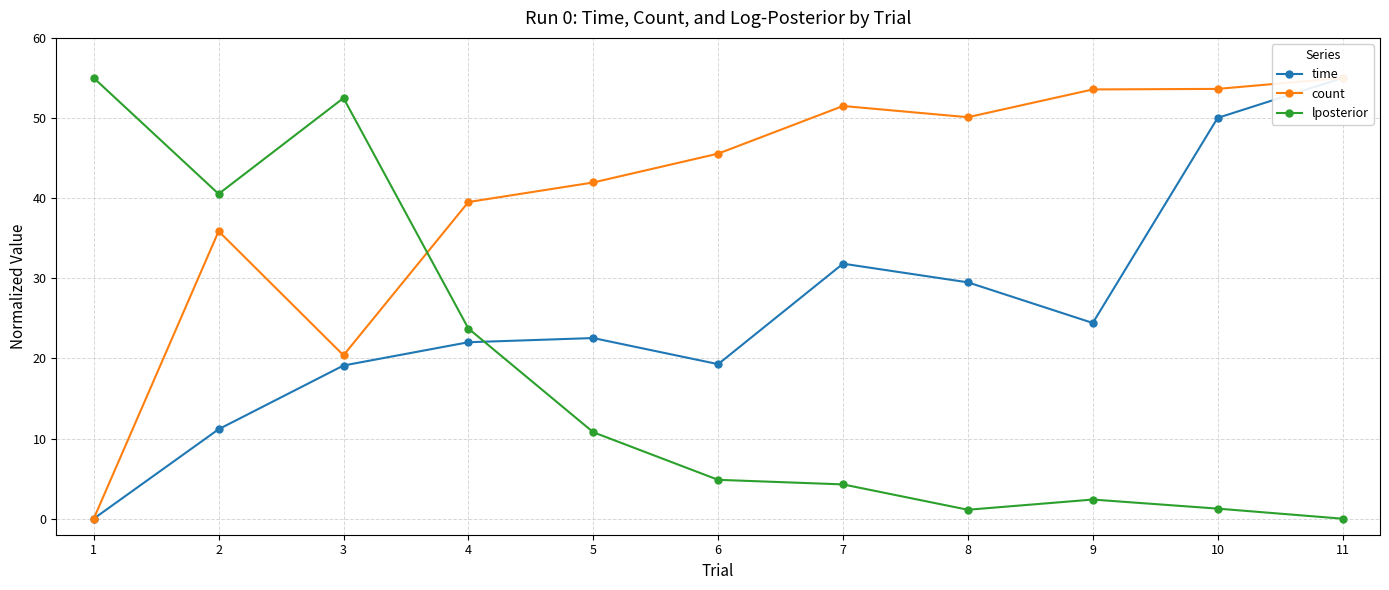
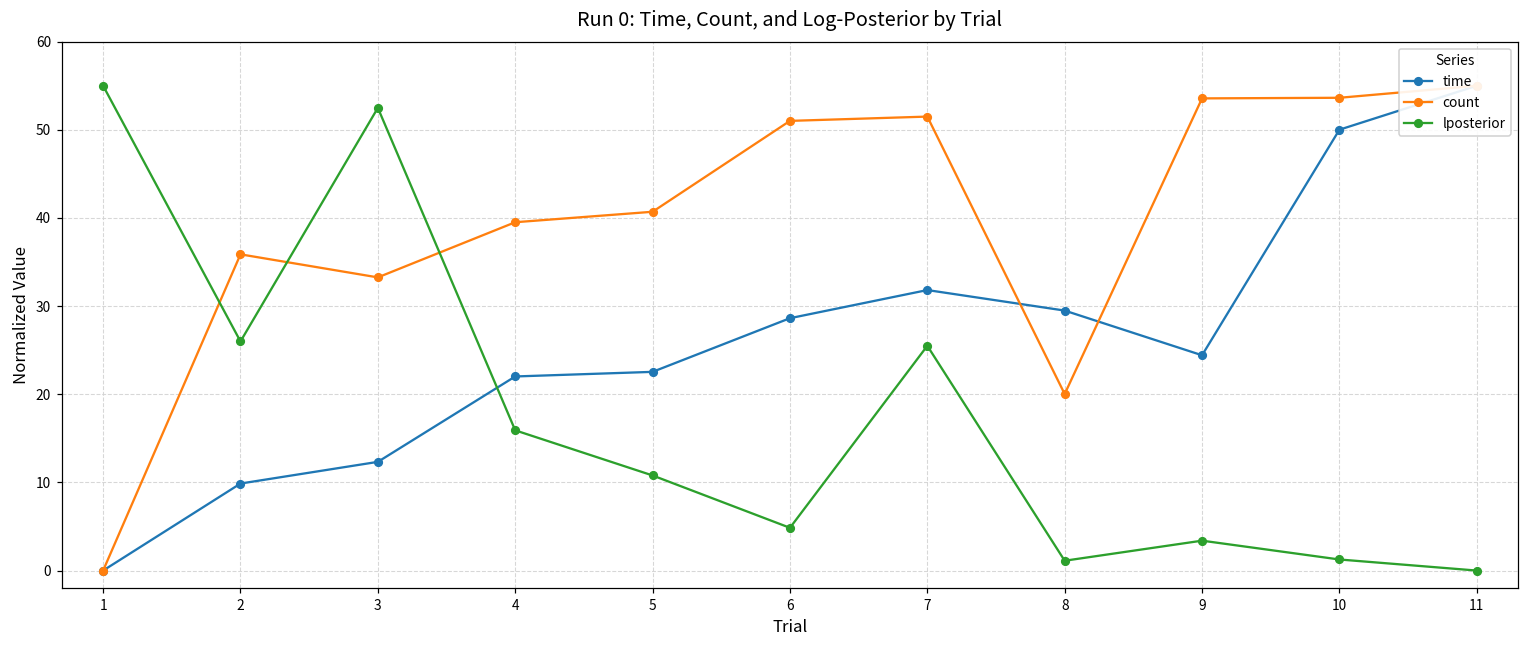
  {
    "time": {
-     "2": 11,
-     "3": 19,
+     "2": 10,
+     "3": 12,
      "4": 22,
      "5": 23,
-     "6": 19,
+     "6": 29,
      "7": 32,
      "8": 29,
      "9": 24,
      "10": 50
    },
    "count": {
      "2": 36,
-     "3": 20,
+     "3": 33,
      "4": 40,
-     "5": 42,
-     "6": 46,
+     "5": 41,
+     "6": 51,
      "7": 52,
-     "8": 50,
+     "8": 20,
      "9": 54,
      "10": 54
    },
    "lposterior": {
      "1": 55,
-     "2": 41,
+     "2": 26,
      "3": 52,
-     "4": 24,
+     "4": 16,
      "5": 11,
      "6": 5,
-     "7": 4,
+     "7": 25,
      "8": 1,
-     "9": 2,
+     "9": 3,
      "10": 1,
      "11": 0
    }
  }
